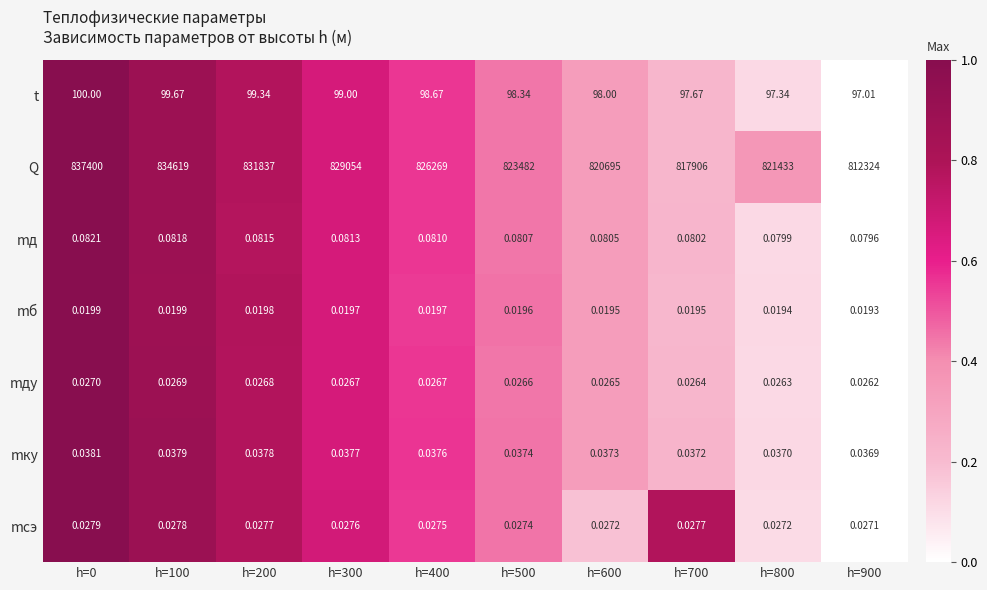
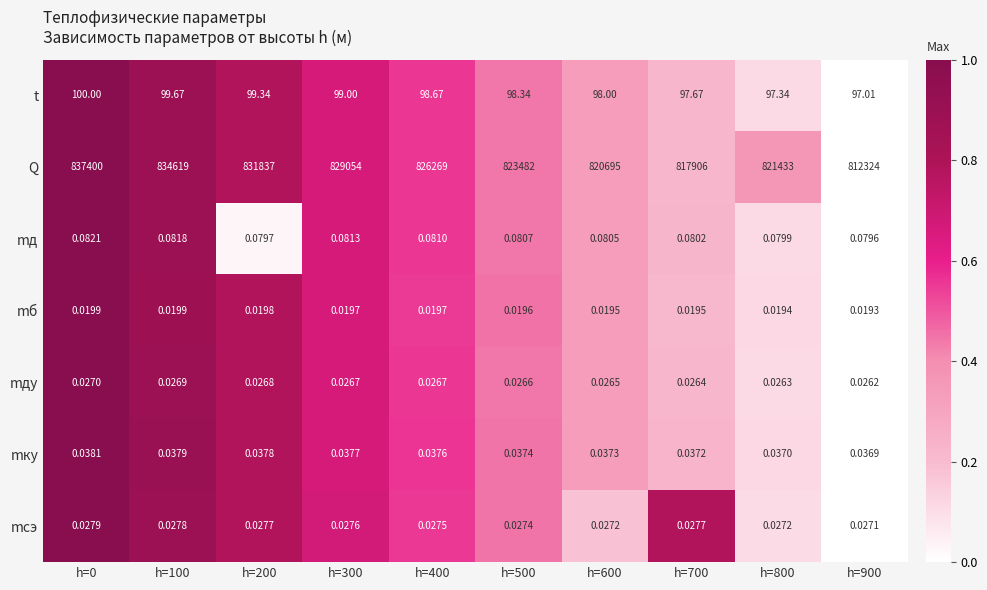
  {
    "t": {
      "h=0": 100.00,
      "h=100": 99.67,
      "h=200": 99.34,
      "h=300": 99.00,
      "h=400": 98.67,
      "h=500": 98.34,
      "h=600": 98.00,
      "h=700": 97.67,
      "h=800": 97.34,
      "h=900": 97.01
    },
    "Q": {
      "h=0": 837400,
      "h=100": 834619,
      "h=200": 831837,
      "h=300": 829054,
      "h=400": 826269,
      "h=500": 823482,
      "h=600": 820695,
      "h=700": 817906,
      "h=800": 821433,
      "h=900": 812324
    },
    "mд": {
      "h=0": 0.0821,
      "h=100": 0.0818,
-     "h=200": 0.0815,
+     "h=200": 0.0797,
      "h=300": 0.0813,
      "h=400": 0.0810,
      "h=500": 0.0807,
      "h=600": 0.0805,
      "h=700": 0.0802,
      "h=800": 0.0799,
      "h=900": 0.0796
    },
    "mб": {
      "h=0": 0.0199,
      "h=100": 0.0199,
      "h=200": 0.0198,
      "h=300": 0.0197,
      "h=400": 0.0197,
      "h=500": 0.0196,
      "h=600": 0.0195,
      "h=700": 0.0195,
      "h=800": 0.0194,
      "h=900": 0.0193
    },
    "mду": {
      "h=0": 0.0270,
      "h=100": 0.0269,
      "h=200": 0.0268,
      "h=300": 0.0267,
      "h=400": 0.0267,
      "h=500": 0.0266,
      "h=600": 0.0265,
      "h=700": 0.0264,
      "h=800": 0.0263,
      "h=900": 0.0262
    },
    "mку": {
      "h=0": 0.0381,
      "h=100": 0.0379,
      "h=200": 0.0378,
      "h=300": 0.0377,
      "h=400": 0.0376,
      "h=500": 0.0374,
      "h=600": 0.0373,
      "h=700": 0.0372,
      "h=800": 0.0370,
      "h=900": 0.0369
    },
    "mсэ": {
      "h=0": 0.0279,
      "h=100": 0.0278,
      "h=200": 0.0277,
      "h=300": 0.0276,
      "h=400": 0.0275,
      "h=500": 0.0274,
      "h=600": 0.0272,
      "h=700": 0.0277,
      "h=800": 0.0272,
      "h=900": 0.0271
    }
  }
